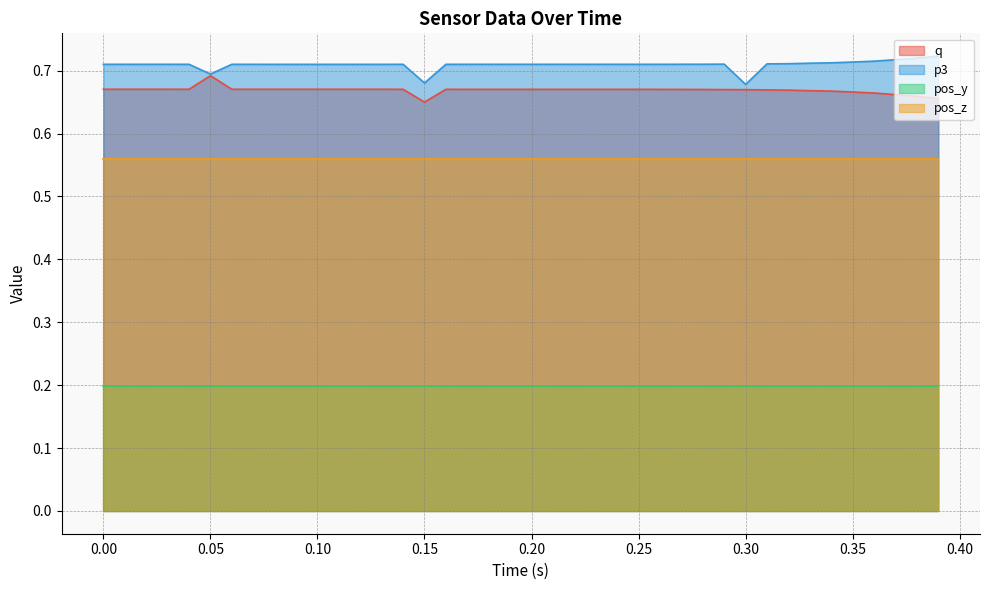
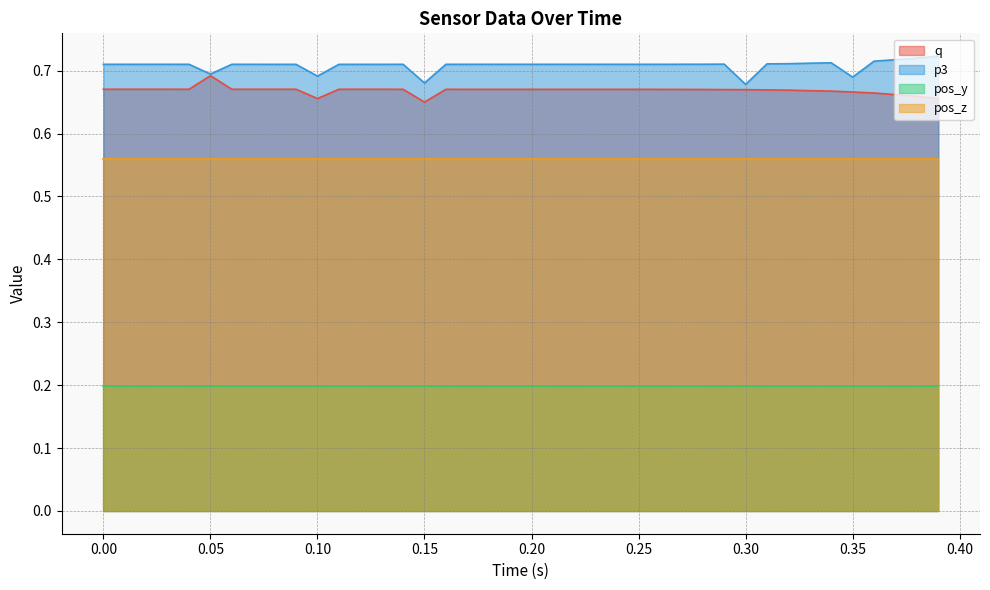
  {
    "q": {
      "0.00": 0.67,
-     "0.10": 0.67,
+     "0.10": 0.66,
      "0.15": 0.65,
      "0.20": 0.67,
      "0.25": 0.67,
      "0.30": 0.67,
      "0.35": 0.67
    },
    "p3": {
      "0.00": 0.71,
-     "0.10": 0.71,
+     "0.10": 0.69,
      "0.15": 0.68,
      "0.20": 0.71,
      "0.25": 0.71,
      "0.30": 0.68,
-     "0.35": 0.71
+     "0.35": 0.69
    },
    "pos_y": {
      "0.00": 0.20,
      "0.05": 0.20,
      "0.10": 0.20,
      "0.15": 0.20,
      "0.20": 0.20,
      "0.25": 0.20,
      "0.30": 0.20,
      "0.35": 0.20
    },
    "pos_z": {
      "0.00": 0.56,
      "0.05": 0.56,
      "0.10": 0.56,
      "0.15": 0.56,
      "0.20": 0.56,
      "0.25": 0.56,
      "0.30": 0.56,
      "0.35": 0.56
    }
  }
